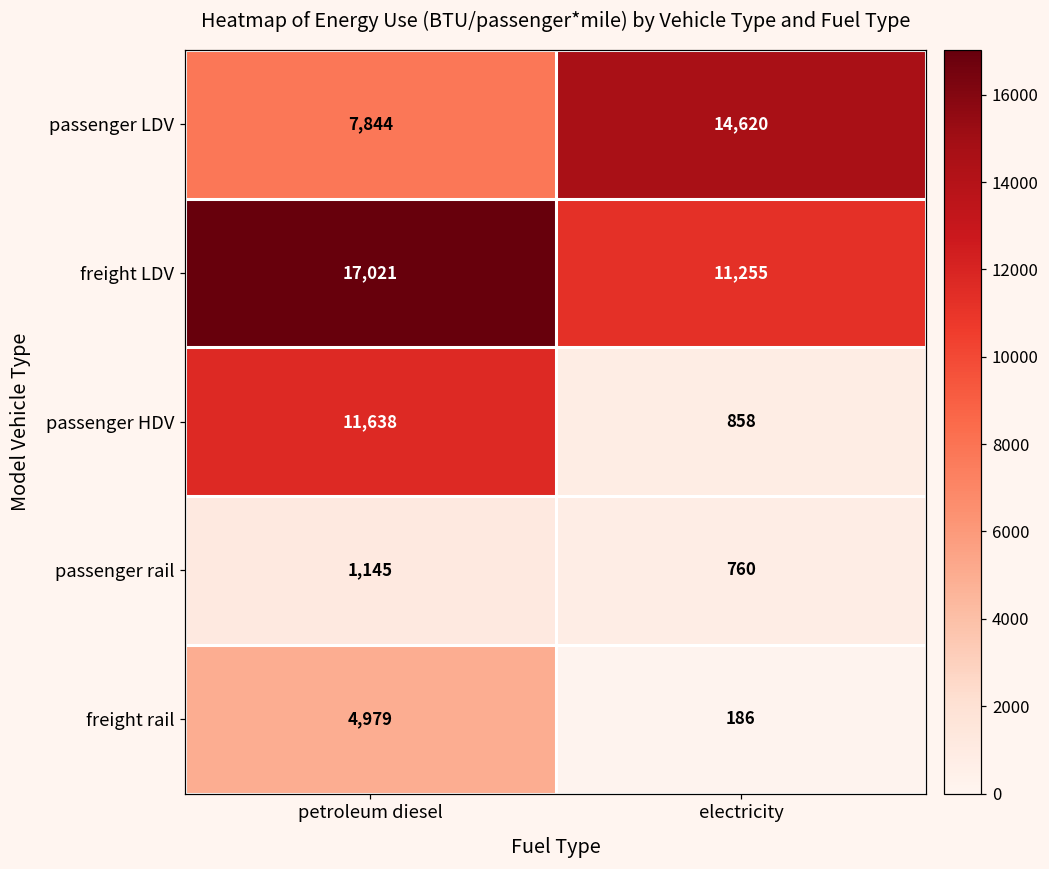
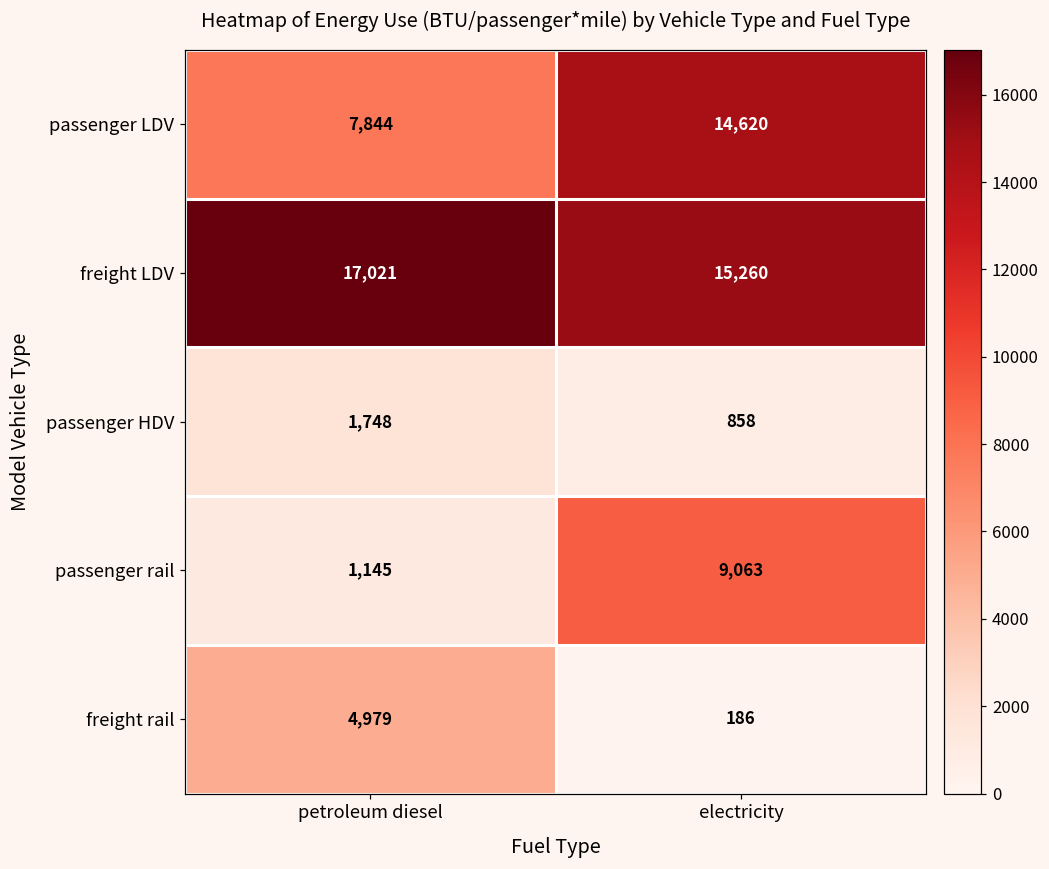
  {
    "passenger LDV": {
      "petroleum diesel": "7,844",
      "electricity": "14,620"
    },
    "freight LDV": {
      "petroleum diesel": "17,021",
-     "electricity": "11,255"
+     "electricity": "15,260"
    },
    "passenger HDV": {
-     "petroleum diesel": "11,638",
+     "petroleum diesel": "1,748",
      "electricity": "858"
    },
    "passenger rail": {
      "petroleum diesel": "1,145",
-     "electricity": "760"
+     "electricity": "9,063"
    },
    "freight rail": {
      "petroleum diesel": "4,979",
      "electricity": "186"
    }
  }
